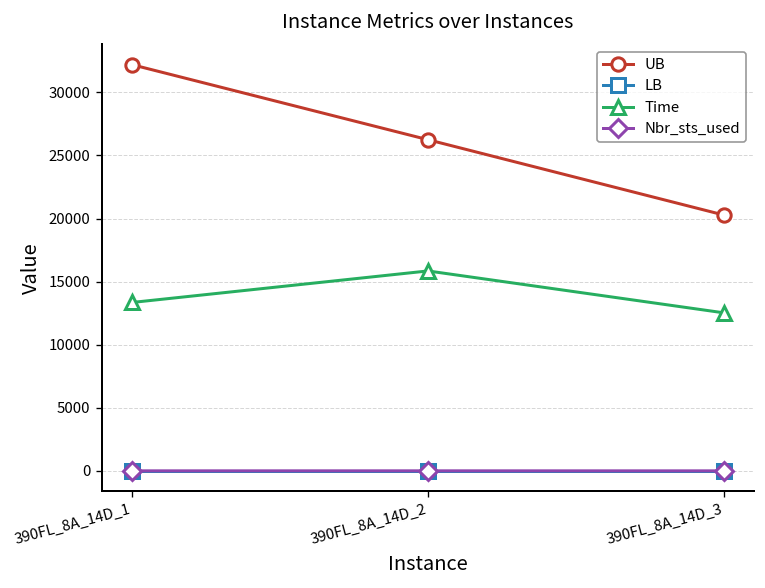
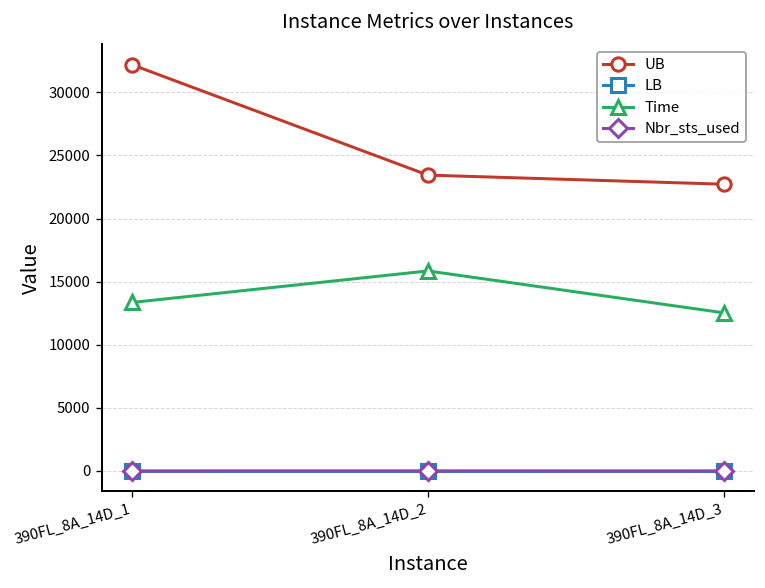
  {
    "UB": {
      "390FL_8A_14D_1": 32200,
-     "390FL_8A_14D_2": 26200,
-     "390FL_8A_14D_3": 20300
+     "390FL_8A_14D_2": 23400,
+     "390FL_8A_14D_3": 22700
    },
    "Nbr_sts_used": {
      "390FL_8A_14D_1": 0,
      "390FL_8A_14D_2": 0,
      "390FL_8A_14D_3": 0
    },
    "Time": {
      "390FL_8A_14D_1": 13300,
      "390FL_8A_14D_2": 15800,
      "390FL_8A_14D_3": 12500
    }
  }
